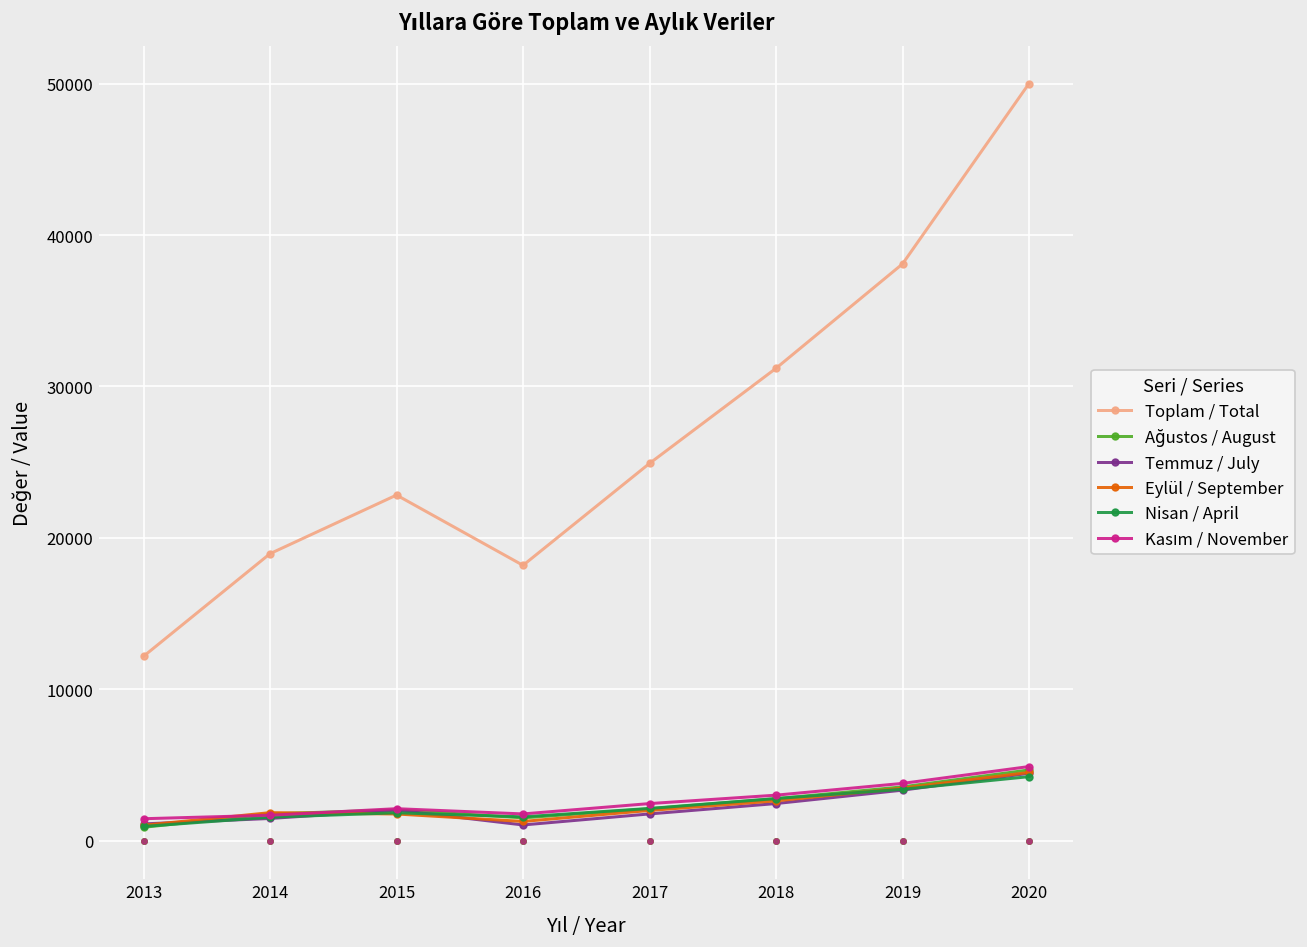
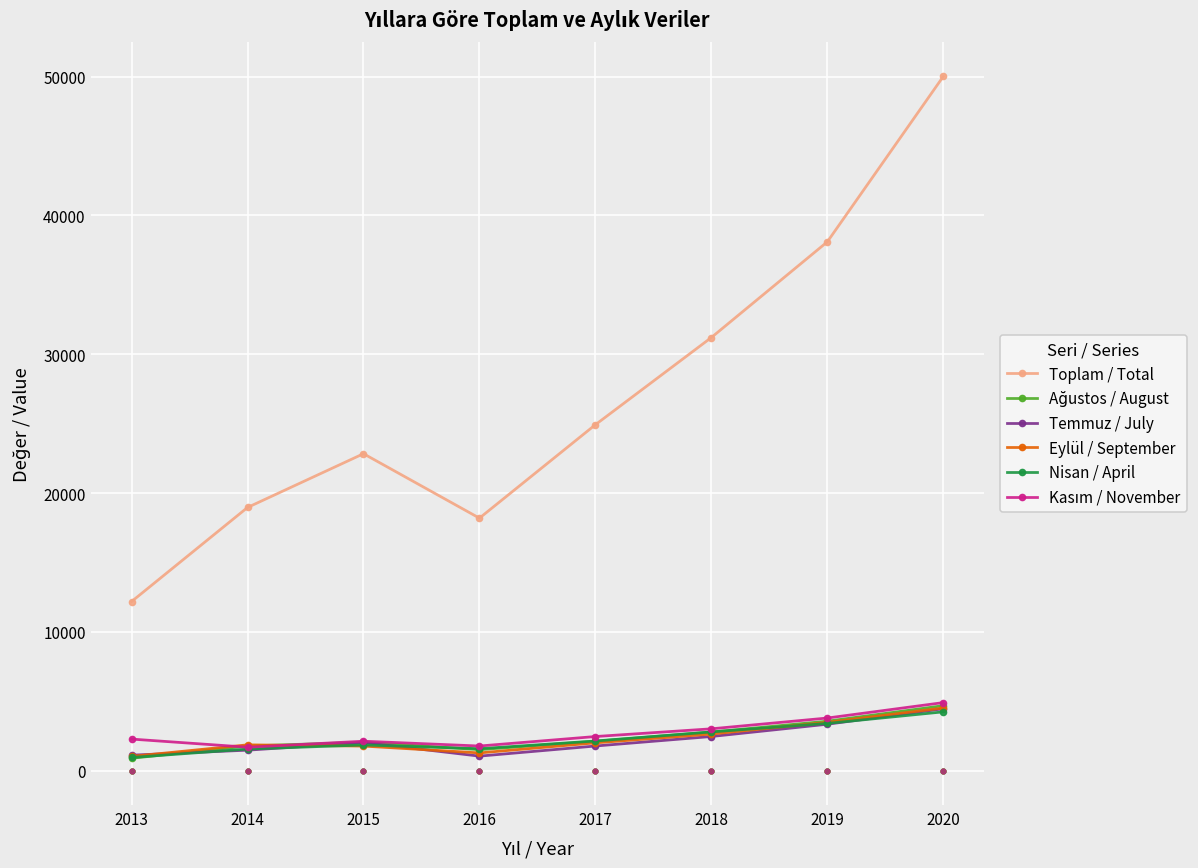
  {
    "Temmuz / July": {
      "2016": 1000,
      "2017": 1800
    },
    "Eylül / September": {
      "2016": 1300
    },
    "Nisan / April": {
      "2020": 4200
    },
    "Kasım / November": {
-     "2013": 1500,
+     "2013": 2300,
      "2017": 2500,
      "2018": 3000,
      "2019": 3800,
      "2020": 4900
    }
  }
